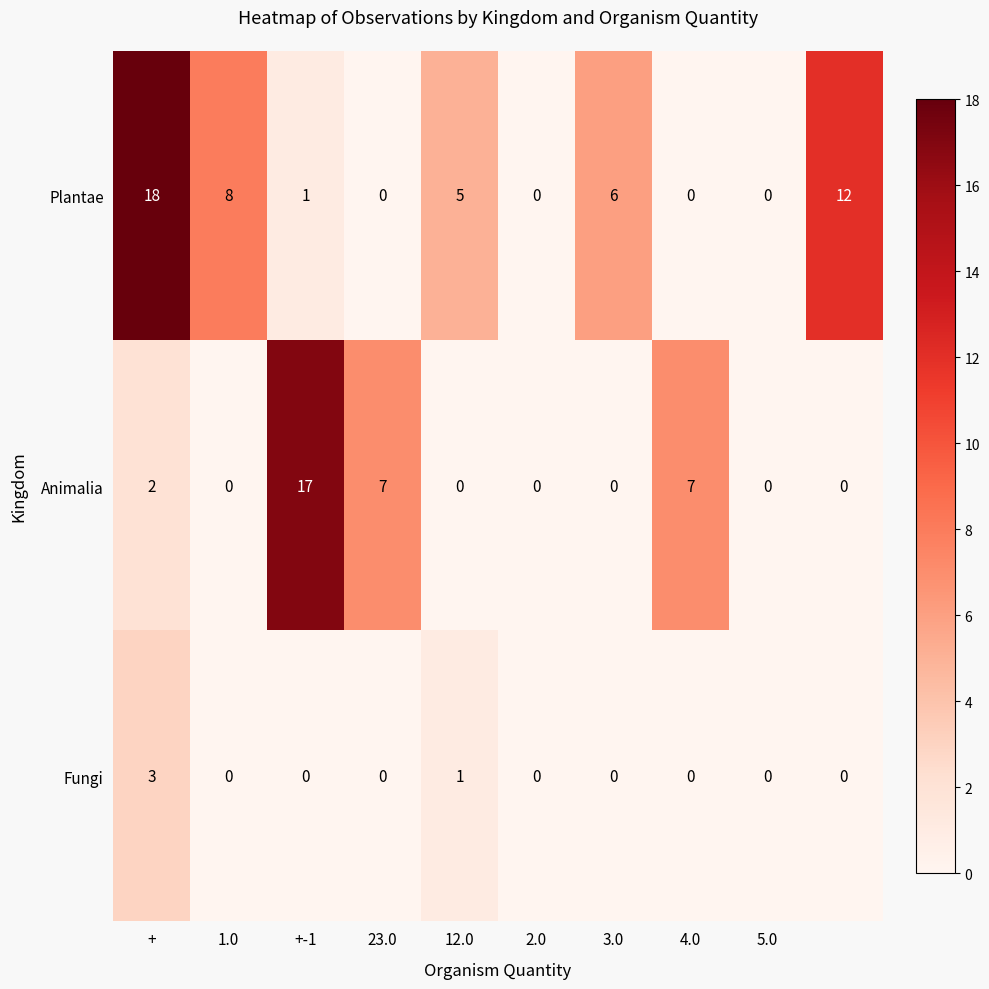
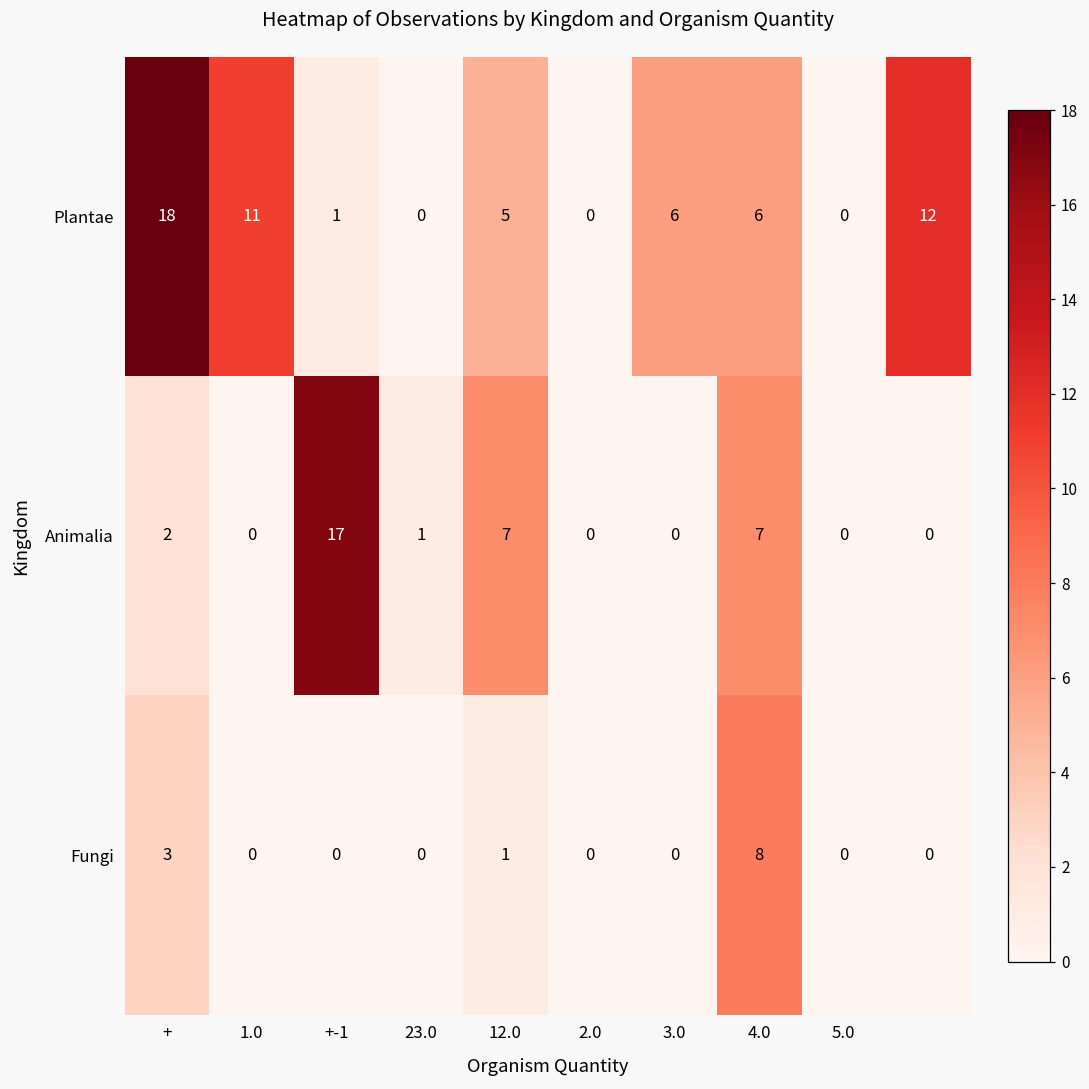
  {
    "Plantae": {
      "+": 18,
-     "1.0": 8,
+     "1.0": 11,
      "+-1": 1,
      "23.0": 0,
      "12.0": 5,
      "2.0": 0,
      "3.0": 6,
-     "4.0": 0,
+     "4.0": 6,
      "5.0": 0
    },
    "Animalia": {
      "+": 2,
      "1.0": 0,
      "+-1": 17,
-     "23.0": 7,
-     "12.0": 0,
+     "23.0": 1,
+     "12.0": 7,
      "2.0": 0,
      "3.0": 0,
      "4.0": 7,
      "5.0": 0
    },
    "Fungi": {
      "+": 3,
      "1.0": 0,
      "+-1": 0,
      "23.0": 0,
      "12.0": 1,
      "2.0": 0,
      "3.0": 0,
-     "4.0": 0,
+     "4.0": 8,
      "5.0": 0
    }
  }
